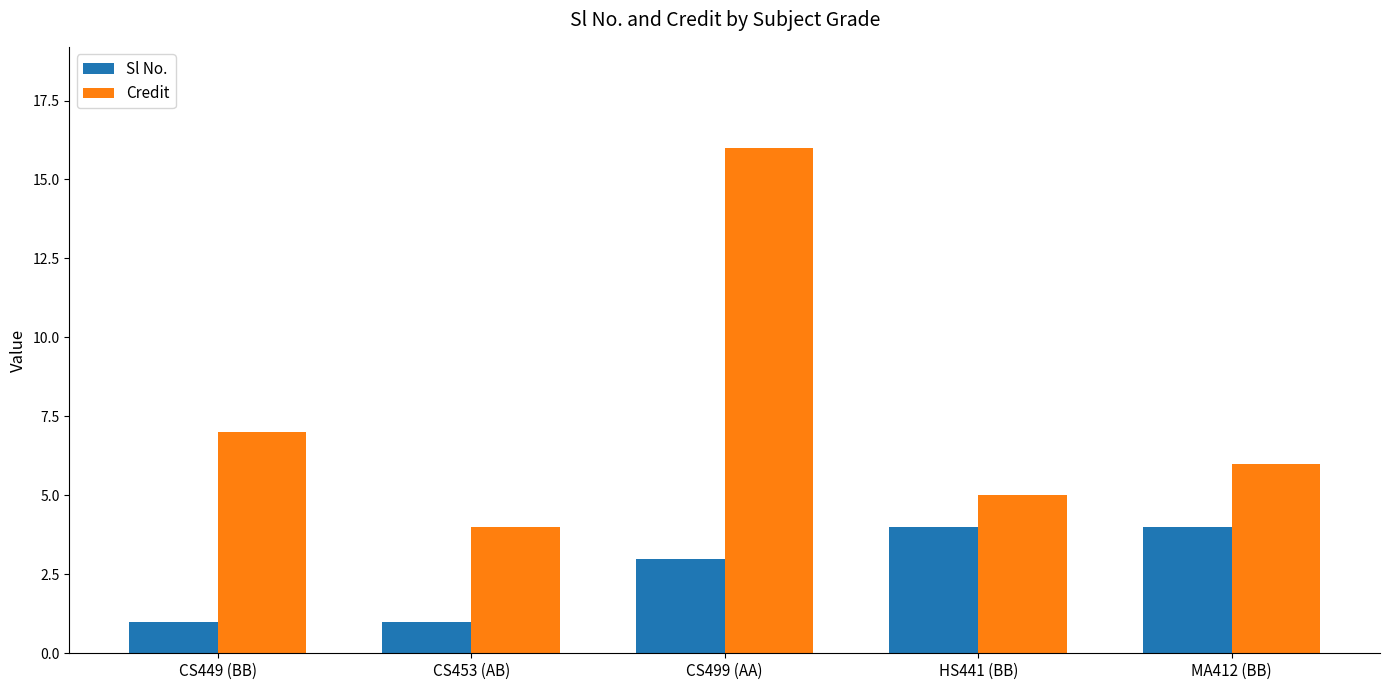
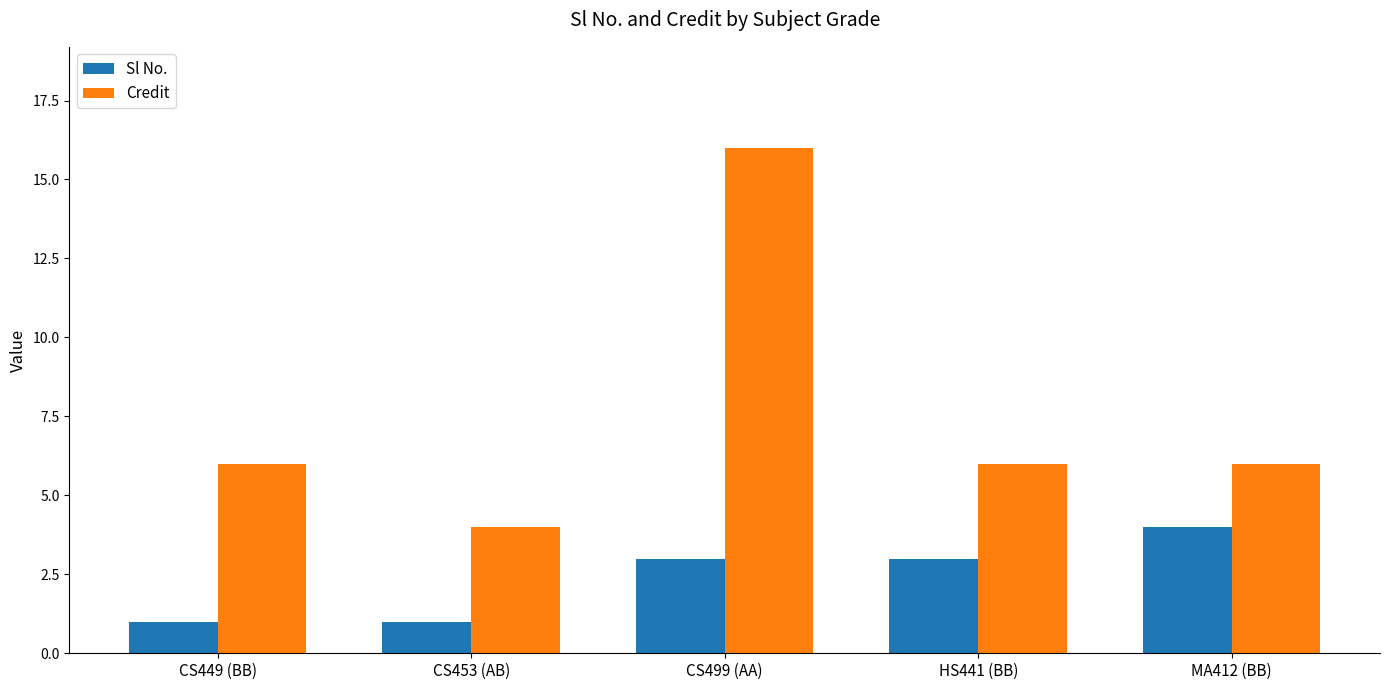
  {
    "Sl No.": {
      "CS449 (BB)": 1,
      "CS453 (AB)": 1,
      "CS499 (AA)": 3,
-     "HS441 (BB)": 4,
+     "HS441 (BB)": 3,
      "MA412 (BB)": 4
    },
    "Credit": {
-     "CS449 (BB)": 7,
+     "CS449 (BB)": 6,
      "CS453 (AB)": 4,
      "CS499 (AA)": 16,
-     "HS441 (BB)": 5,
+     "HS441 (BB)": 6,
      "MA412 (BB)": 6
    }
  }
